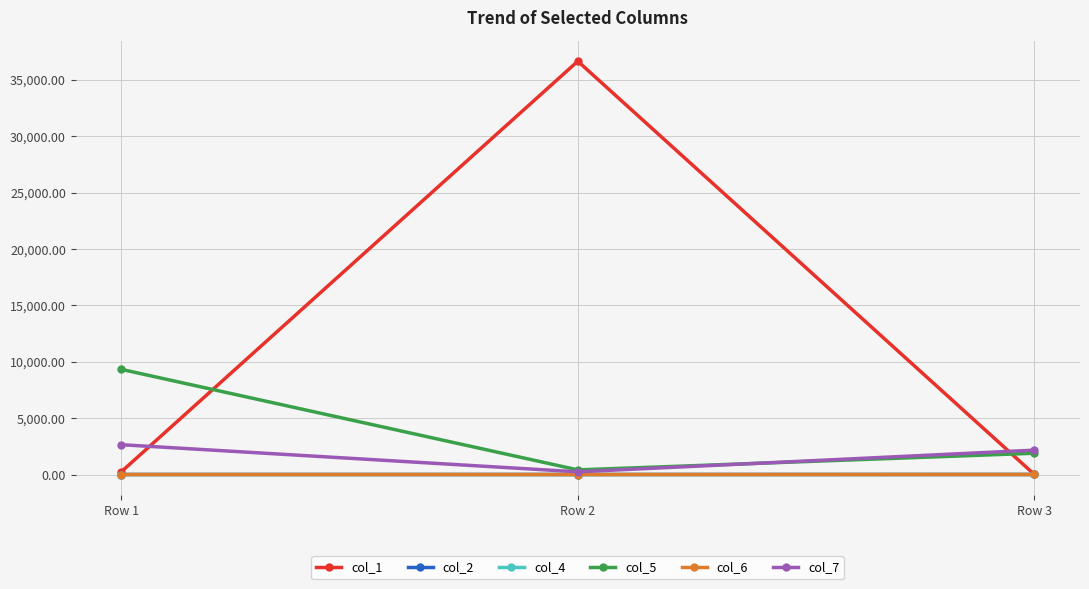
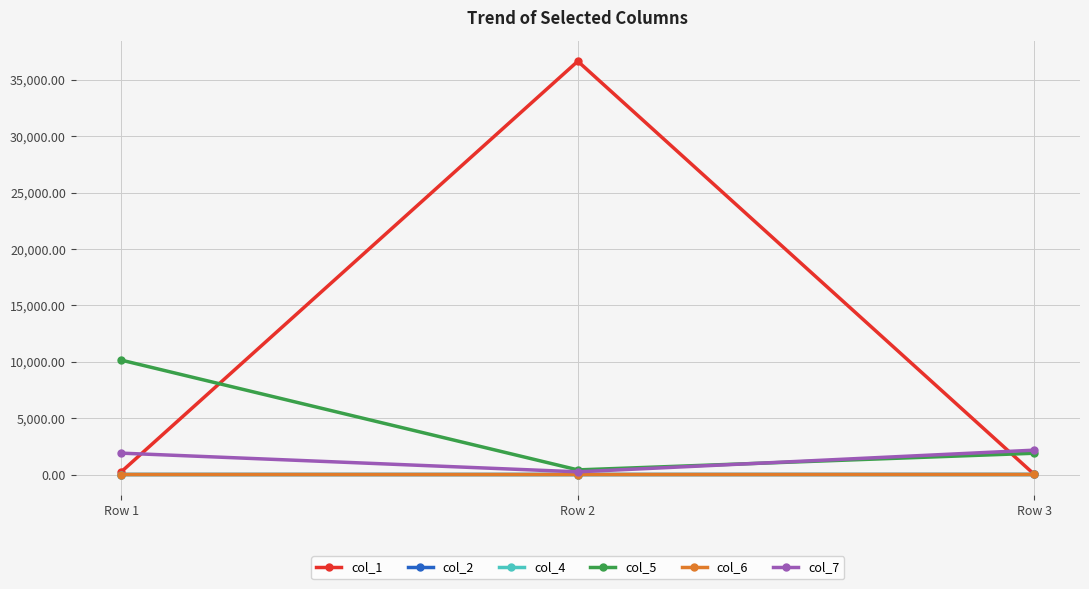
  {
    "col_1": {
      "Row 1": "200",
      "Row 2": "36,700"
    },
    "col_6": {
      "Row 1": "0",
      "Row 2": "0"
    },
    "col_5": {
-     "Row 1": "9,300",
+     "Row 1": "10,100",
      "Row 3": "1,900"
    },
    "col_7": {
-     "Row 1": "2,600",
+     "Row 1": "1,900",
      "Row 3": "2,200"
    }
  }
